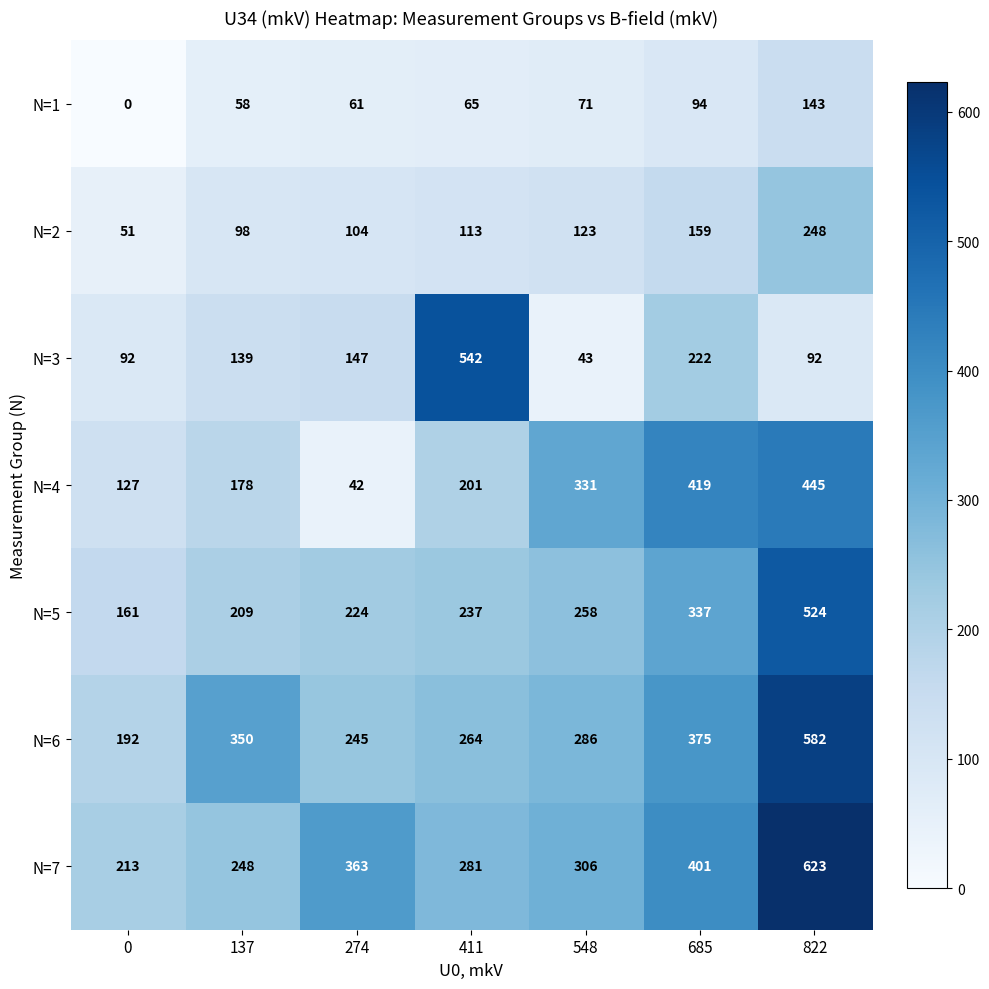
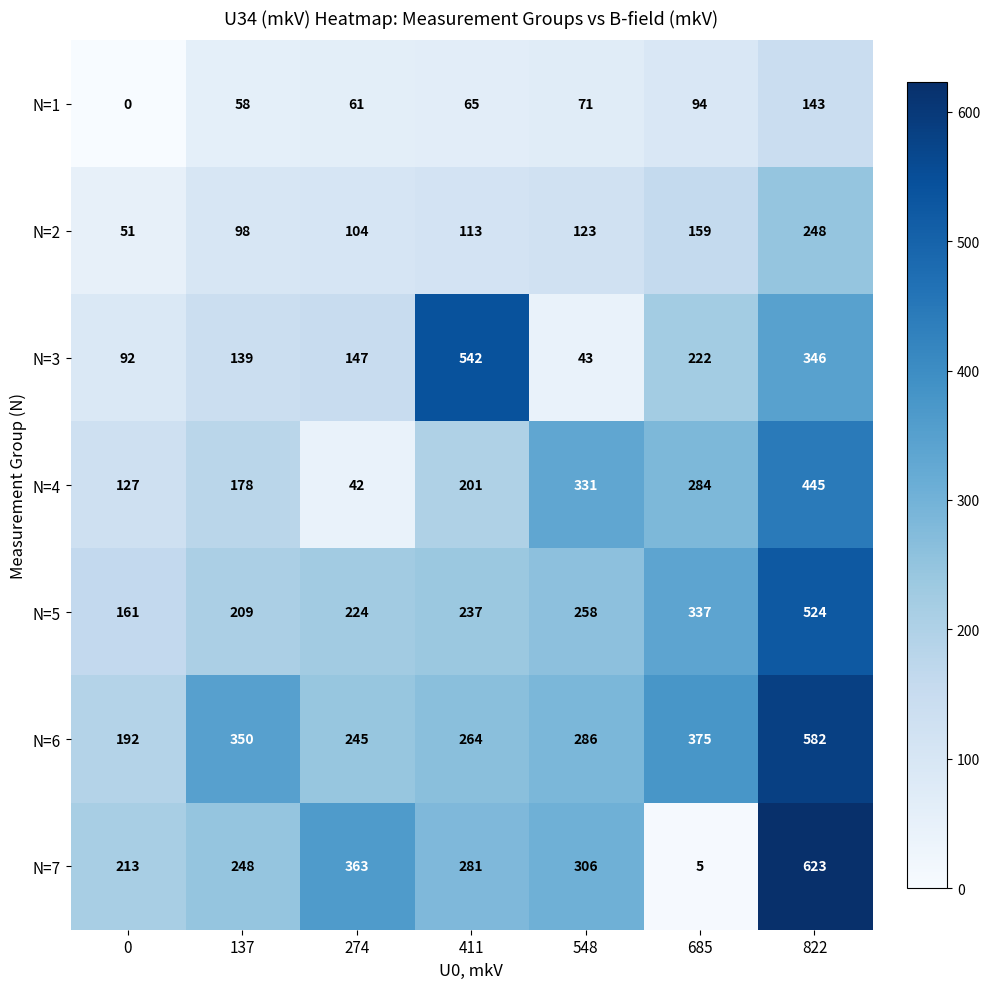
  {
    "N=1": {
      "0": 0,
      "137": 58,
      "274": 61,
      "411": 65,
      "548": 71,
      "685": 94,
      "822": 143
    },
    "N=2": {
      "0": 51,
      "137": 98,
      "274": 104,
      "411": 113,
      "548": 123,
      "685": 159,
      "822": 248
    },
    "N=3": {
      "0": 92,
      "137": 139,
      "274": 147,
      "411": 542,
      "548": 43,
      "685": 222,
-     "822": 92
+     "822": 346
    },
    "N=4": {
      "0": 127,
      "137": 178,
      "274": 42,
      "411": 201,
      "548": 331,
-     "685": 419,
+     "685": 284,
      "822": 445
    },
    "N=5": {
      "0": 161,
      "137": 209,
      "274": 224,
      "411": 237,
      "548": 258,
      "685": 337,
      "822": 524
    },
    "N=6": {
      "0": 192,
      "137": 350,
      "274": 245,
      "411": 264,
      "548": 286,
      "685": 375,
      "822": 582
    },
    "N=7": {
      "0": 213,
      "137": 248,
      "274": 363,
      "411": 281,
      "548": 306,
-     "685": 401,
+     "685": 5,
      "822": 623
    }
  }
